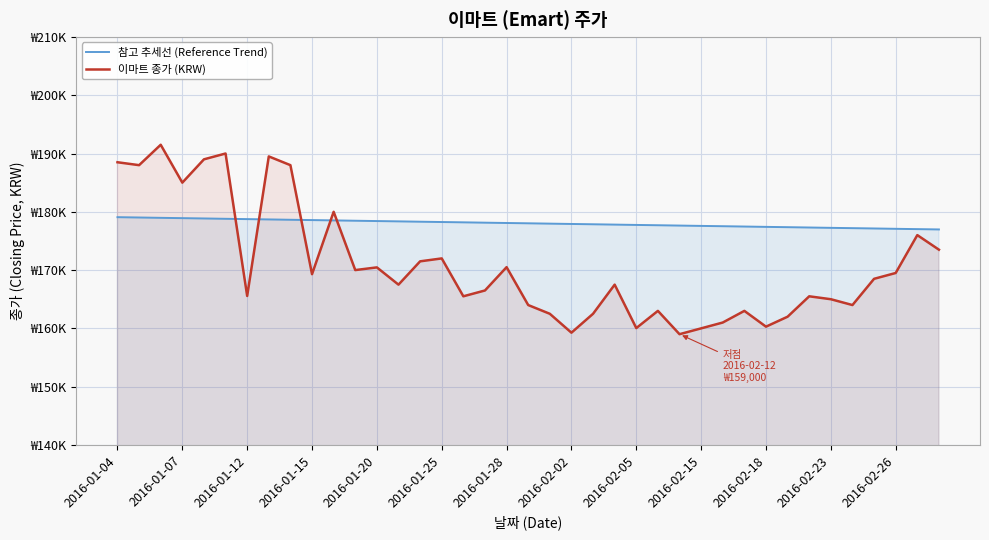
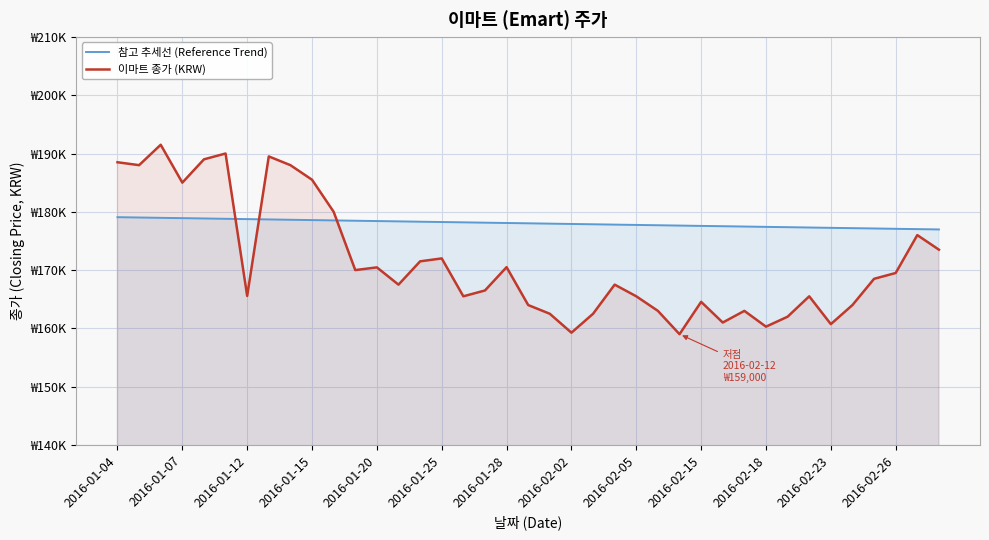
  {
    "참고 추세선 (Reference Trend)": {
      "2016-01-04": "₩179000",
      "2016-01-07": "₩179000",
      "2016-01-12": "₩179000",
      "2016-01-15": "₩179000",
      "2016-01-20": "₩178000",
      "2016-01-25": "₩178000",
      "2016-01-28": "₩178000",
      "2016-02-02": "₩178000",
      "2016-02-05": "₩178000",
      "2016-02-15": "₩178000",
      "2016-02-18": "₩177000",
      "2016-02-23": "₩177000",
      "2016-02-26": "₩177000"
    },
    "이마트 종가 (KRW)": {
      "2016-01-04": "₩189000",
      "2016-01-07": "₩185000",
      "2016-01-12": "₩166000",
-     "2016-01-15": "₩169000",
+     "2016-01-15": "₩186000",
      "2016-01-20": "₩170000",
      "2016-01-25": "₩172000",
      "2016-01-28": "₩171000",
      "2016-02-02": "₩159000",
-     "2016-02-05": "₩160000",
-     "2016-02-15": "₩160000",
+     "2016-02-05": "₩166000",
+     "2016-02-15": "₩165000",
      "2016-02-18": "₩160000",
-     "2016-02-23": "₩165000",
+     "2016-02-23": "₩161000",
      "2016-02-26": "₩170000"
    }
  }
